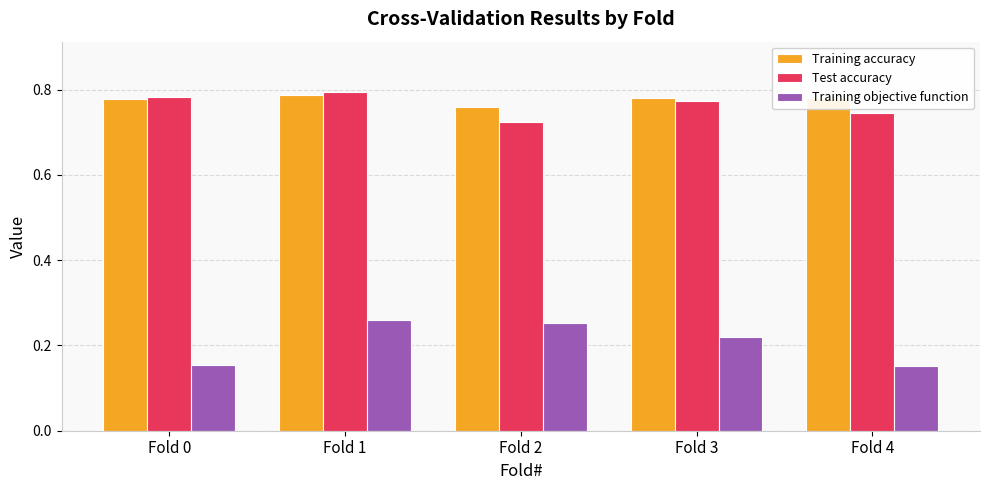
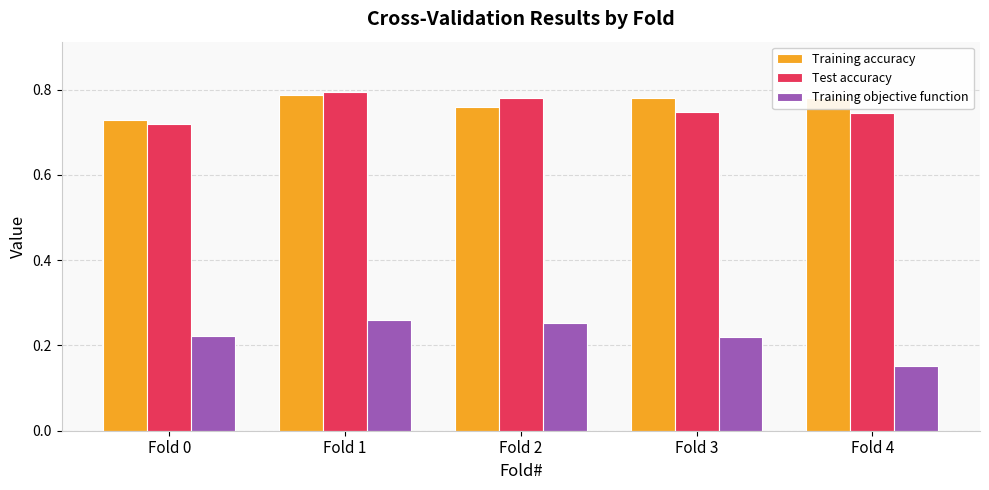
  {
    "Training accuracy": {
-     "Fold 0": 0.78,
+     "Fold 0": 0.73,
      "Fold 1": 0.79,
      "Fold 2": 0.76,
      "Fold 3": 0.78
    },
    "Test accuracy": {
-     "Fold 0": 0.78,
+     "Fold 0": 0.72,
      "Fold 1": 0.79,
-     "Fold 2": 0.73,
-     "Fold 3": 0.77,
+     "Fold 2": 0.78,
+     "Fold 3": 0.75,
      "Fold 4": 0.75
    },
    "Training objective function": {
-     "Fold 0": 0.15,
+     "Fold 0": 0.22,
      "Fold 1": 0.26,
      "Fold 2": 0.25,
      "Fold 3": 0.22,
      "Fold 4": 0.15
    }
  }
